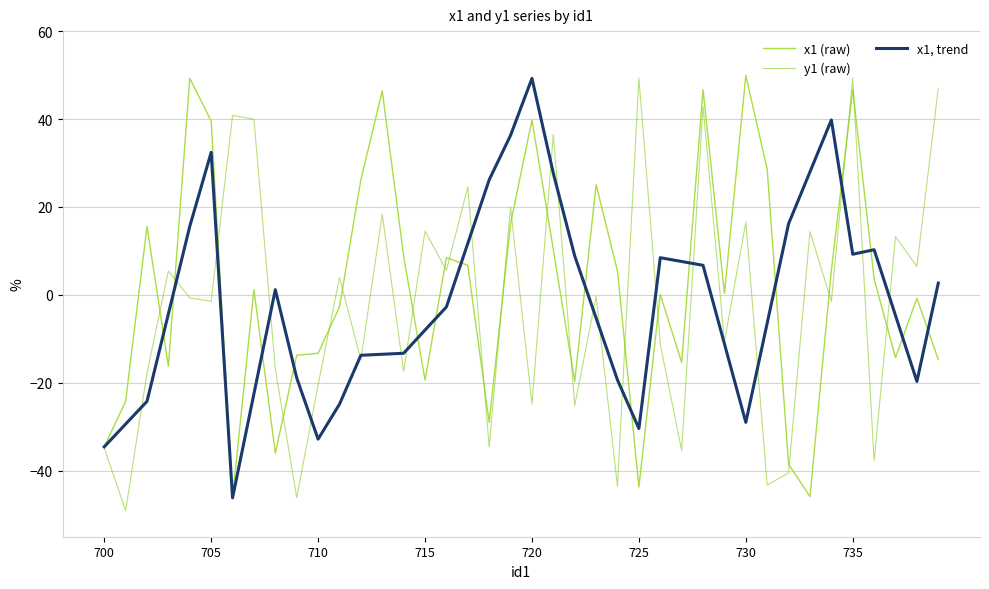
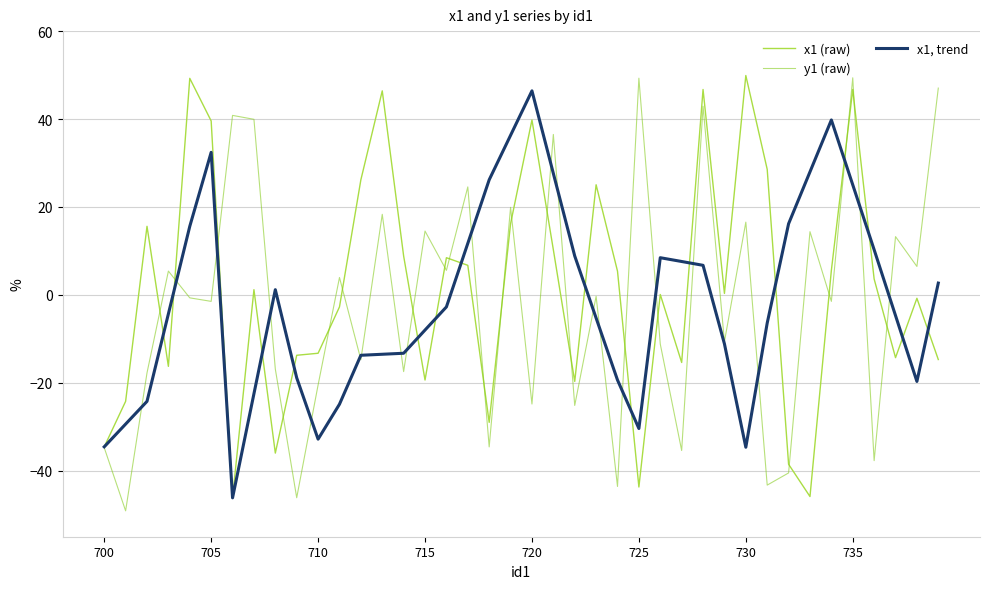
  {
    "x1, trend": {
      "705": 32,
      "710": -33,
      "715": -8,
-     "720": 49,
+     "720": 46,
      "725": -30,
-     "730": -29,
-     "735": 9
+     "730": -35,
+     "735": 25
    }
  }
